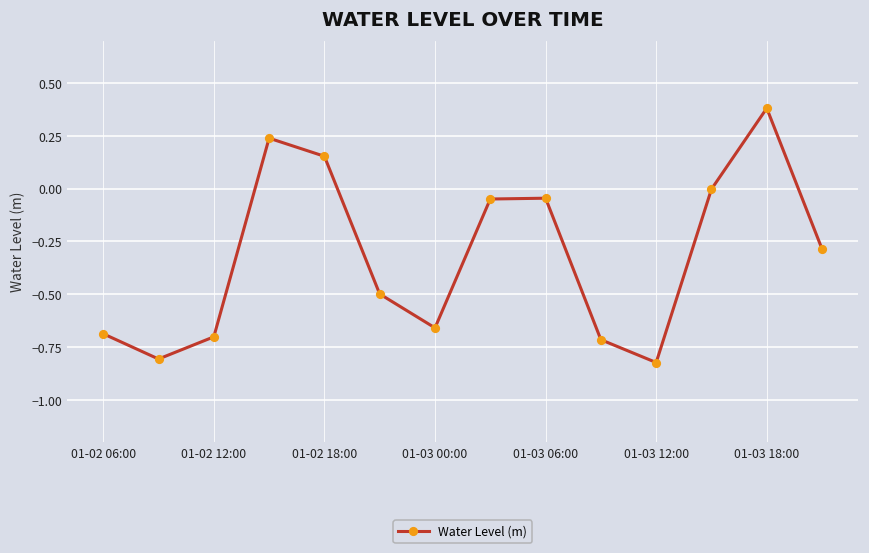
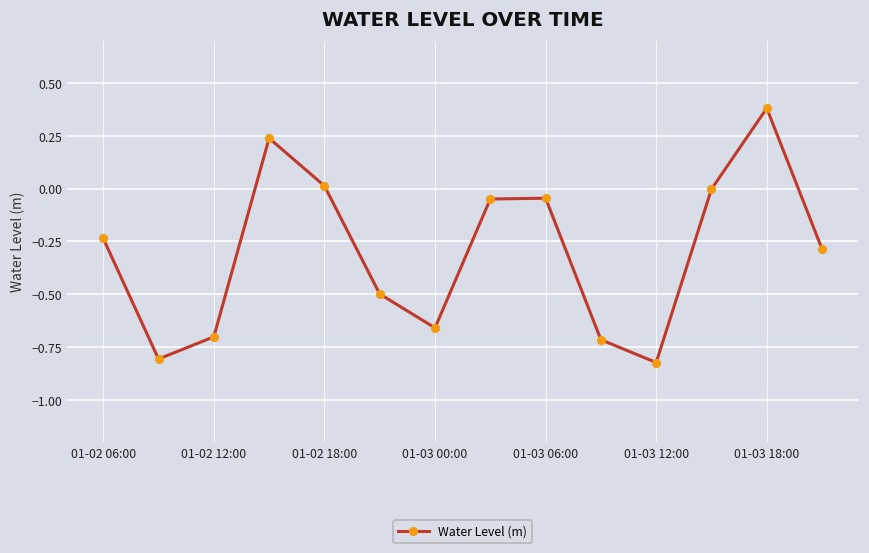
  {
-   "01-02 06:00": -0.69,
+   "01-02 06:00": -0.24,
    "01-02 12:00": -0.70,
-   "01-02 18:00": 0.15,
+   "01-02 18:00": 0.01,
    "01-03 00:00": -0.66,
    "01-03 06:00": -0.05,
    "01-03 12:00": -0.82,
    "01-03 18:00": 0.38
  }
